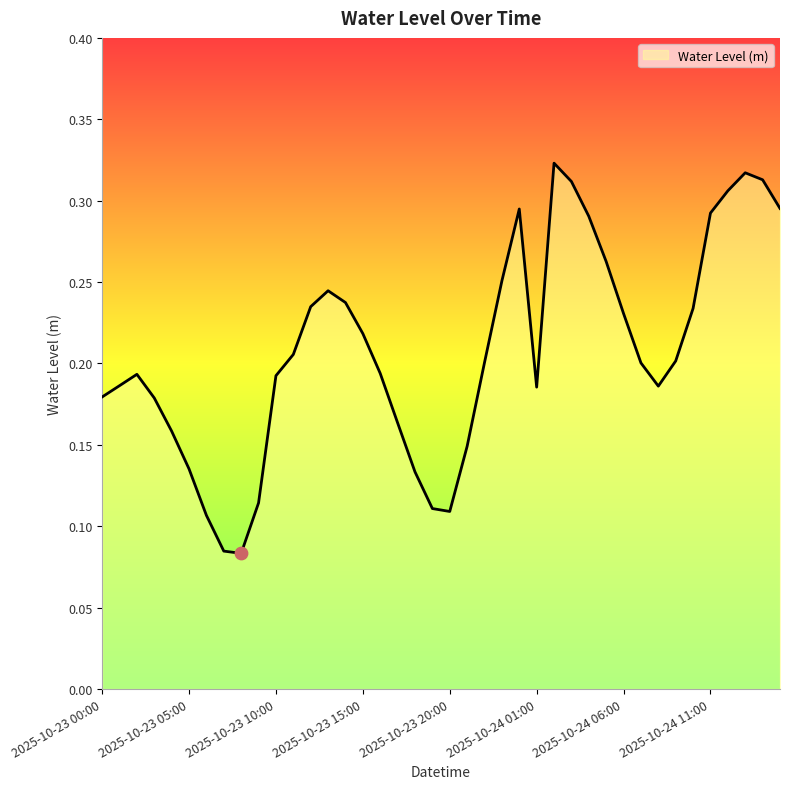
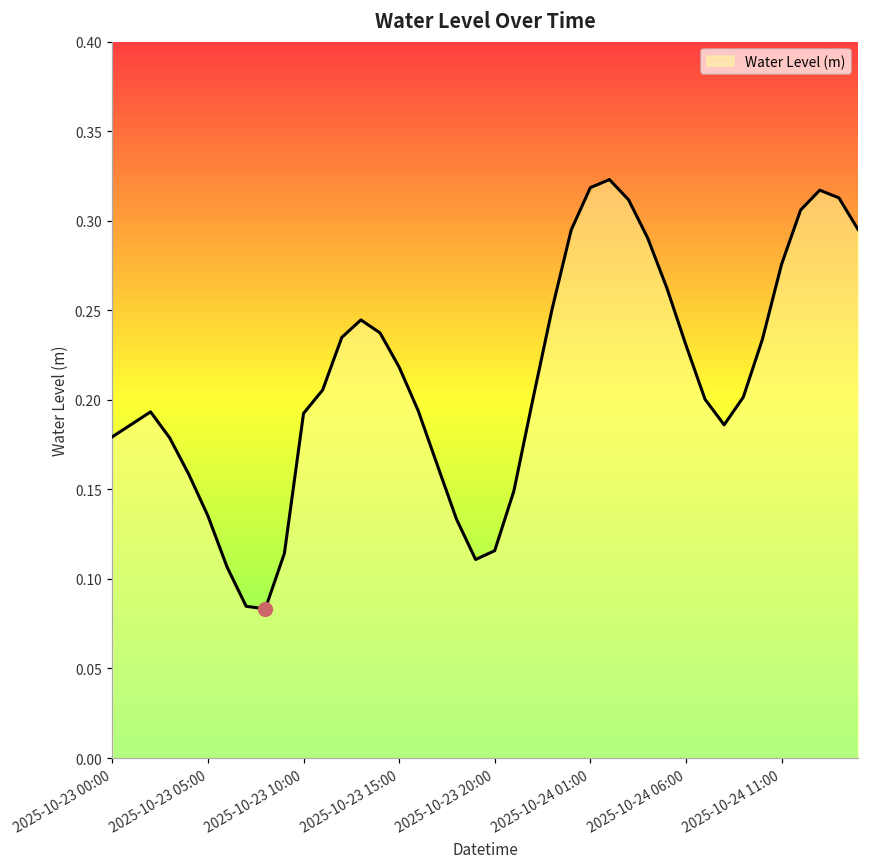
  {
    "Water Level (m)": {
      "2025-10-23 00:00": 0.179,
      "2025-10-23 05:00": 0.135,
      "2025-10-23 10:00": 0.192,
      "2025-10-23 15:00": 0.218,
-     "2025-10-23 20:00": 0.109,
-     "2025-10-24 01:00": 0.185,
+     "2025-10-23 20:00": 0.116,
+     "2025-10-24 01:00": 0.319,
      "2025-10-24 06:00": 0.231,
-     "2025-10-24 11:00": 0.292
+     "2025-10-24 11:00": 0.276
    }
  }
